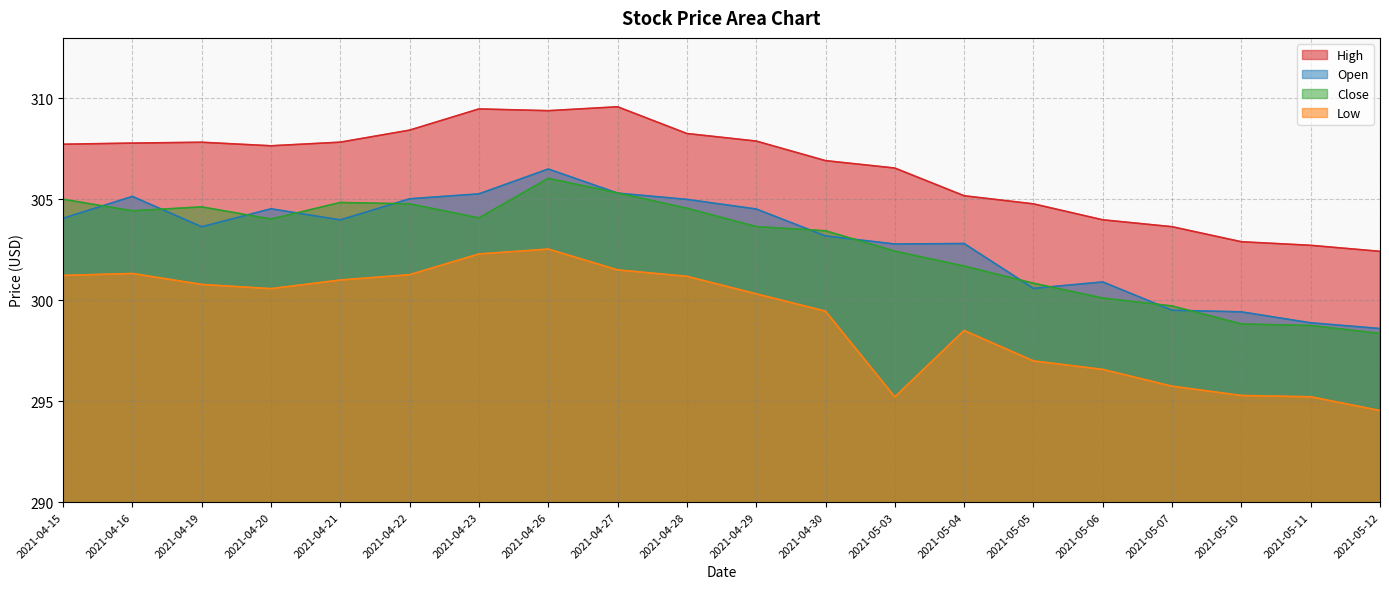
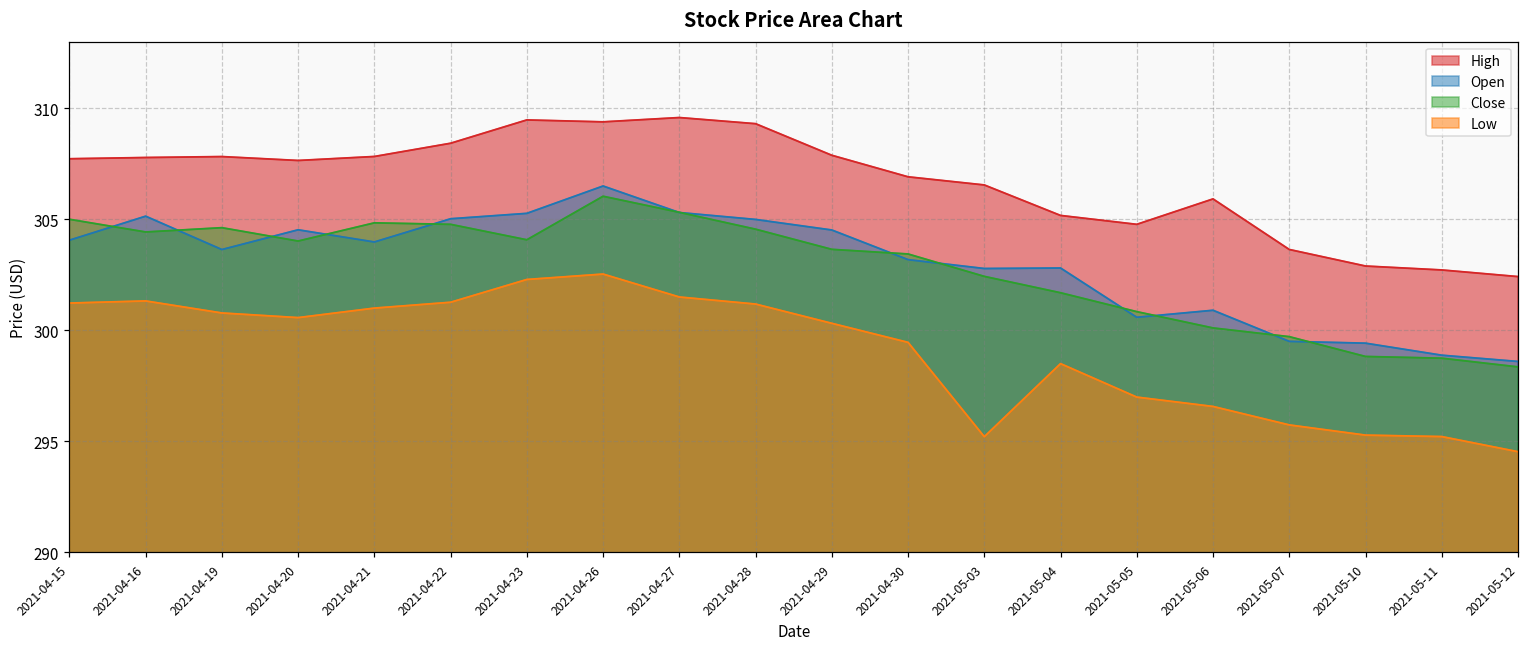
  {
    "High": {
      "2021-04-15": 307.7,
      "2021-04-16": 307.8,
      "2021-04-19": 307.8,
      "2021-04-20": 307.7,
      "2021-04-21": 307.8,
      "2021-04-22": 308.4,
      "2021-04-23": 309.5,
      "2021-04-26": 309.4,
      "2021-04-27": 309.6,
-     "2021-04-28": 308.3,
+     "2021-04-28": 309.3,
      "2021-04-29": 307.9,
      "2021-04-30": 306.9,
      "2021-05-03": 306.6,
      "2021-05-04": 305.2,
      "2021-05-05": 304.8,
-     "2021-05-06": 304.0,
+     "2021-05-06": 305.9,
      "2021-05-07": 303.6,
      "2021-05-10": 302.9,
      "2021-05-11": 302.7,
      "2021-05-12": 302.4
    },
    "Open": {
      "2021-04-15": 304.1,
      "2021-04-16": 305.1,
      "2021-04-19": 303.6,
      "2021-04-20": 304.5,
      "2021-04-21": 304.0,
      "2021-04-22": 305.0,
      "2021-04-23": 305.3,
      "2021-04-26": 306.5,
      "2021-04-28": 305.0,
      "2021-04-29": 304.5,
      "2021-04-30": 303.2,
      "2021-05-03": 302.8,
      "2021-05-04": 302.8,
      "2021-05-05": 300.6,
      "2021-05-06": 300.9,
      "2021-05-07": 299.5,
      "2021-05-10": 299.4,
      "2021-05-11": 298.9,
      "2021-05-12": 298.6
    },
    "Close": {
      "2021-04-15": 305.0,
      "2021-04-16": 304.4,
      "2021-04-19": 304.6,
      "2021-04-20": 304.0,
      "2021-04-21": 304.8,
      "2021-04-22": 304.8,
      "2021-04-23": 304.1,
      "2021-04-26": 306.0,
      "2021-04-28": 304.6,
      "2021-04-29": 303.6,
      "2021-04-30": 303.4,
      "2021-05-03": 302.4,
      "2021-05-04": 301.7,
      "2021-05-05": 300.8,
      "2021-05-06": 300.1,
      "2021-05-07": 299.7,
      "2021-05-10": 298.8,
      "2021-05-11": 298.7,
      "2021-05-12": 298.4
    },
    "Low": {
      "2021-04-15": 301.2,
      "2021-04-16": 301.3,
      "2021-04-19": 300.8,
      "2021-04-20": 300.6,
      "2021-04-21": 301.0,
      "2021-04-22": 301.3,
      "2021-04-23": 302.3,
      "2021-04-26": 302.5,
      "2021-04-27": 301.5,
      "2021-04-28": 301.2,
      "2021-04-29": 300.3,
      "2021-04-30": 299.5,
      "2021-05-03": 295.2,
      "2021-05-04": 298.5,
      "2021-05-05": 297.0,
      "2021-05-06": 296.6,
      "2021-05-07": 295.7,
      "2021-05-10": 295.3,
      "2021-05-11": 295.2,
      "2021-05-12": 294.5
    }
  }
